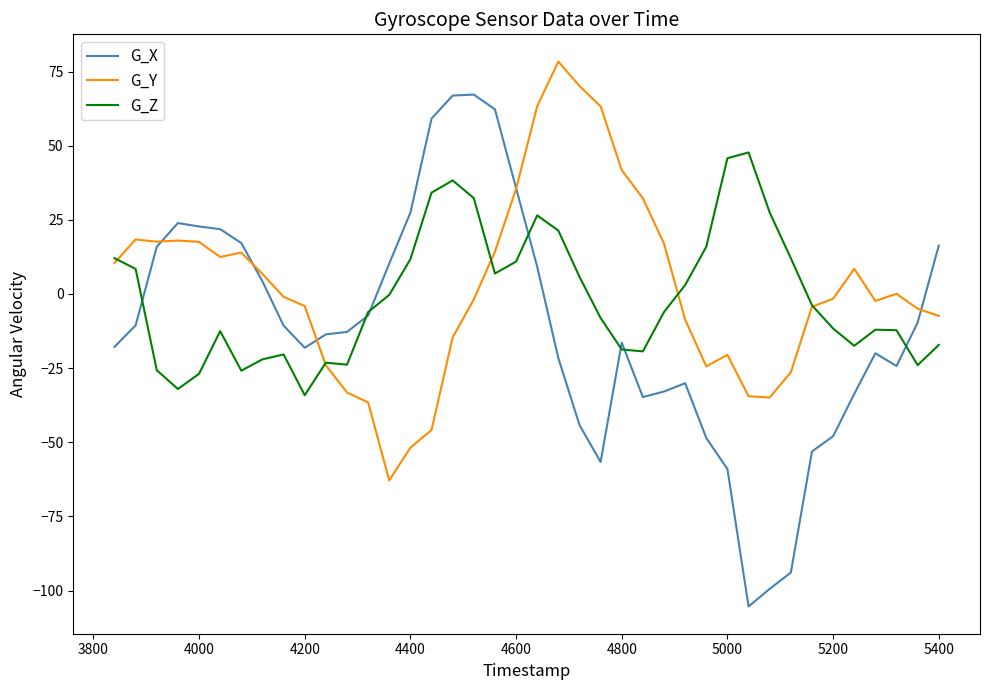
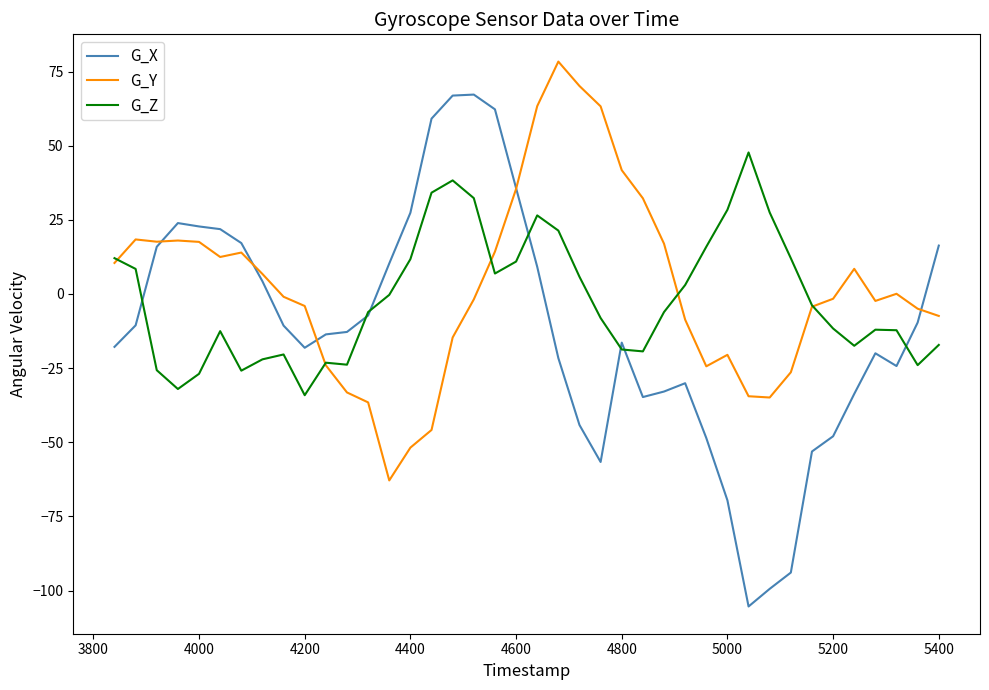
  {
    "G_X": {
      "4000": 23,
      "4200": -18,
      "4400": 27,
      "4800": -16,
-     "5000": -59,
+     "5000": -70,
      "5200": -48,
      "5400": 16
    },
    "G_Y": {
      "4000": 18,
      "4200": -4,
      "4400": -52,
      "4800": 42,
      "5000": -21,
      "5200": -2,
      "5400": -7
    },
    "G_Z": {
      "4000": -27,
      "4200": -34,
      "4400": 12,
      "4600": 11,
      "4800": -19,
-     "5000": 46,
+     "5000": 28,
      "5200": -12,
      "5400": -17
    }
  }
